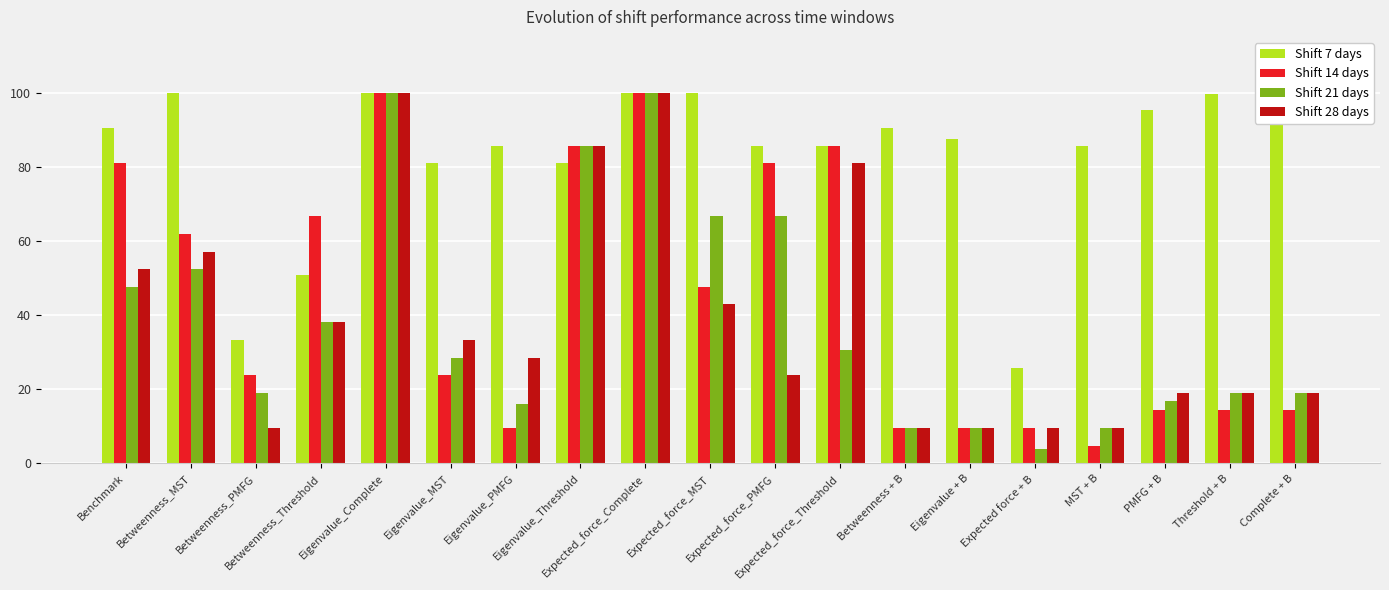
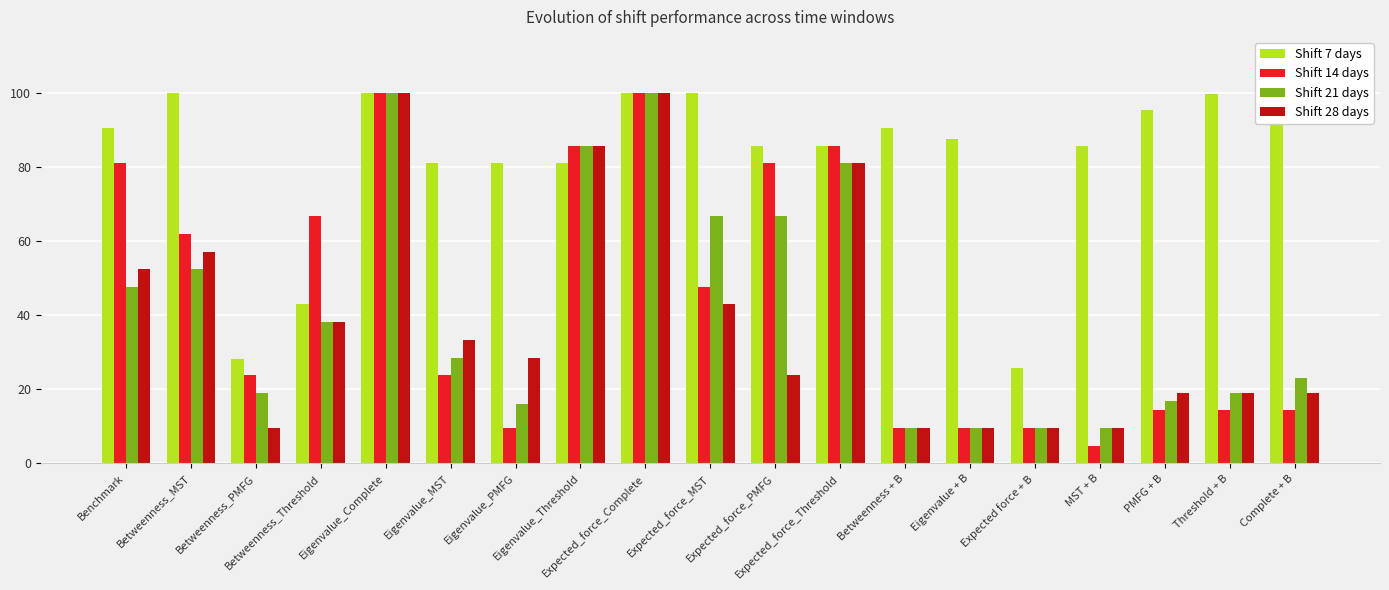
  {
    "Shift 7 days": {
      "Benchmark": 90,
      "Betweenness_MST": 100,
-     "Betweenness_PMFG": 33,
-     "Betweenness_Threshold": 51,
+     "Betweenness_PMFG": 28,
+     "Betweenness_Threshold": 43,
      "Eigenvalue_Complete": 100,
      "Eigenvalue_MST": 81,
-     "Eigenvalue_PMFG": 85,
+     "Eigenvalue_PMFG": 81,
      "Eigenvalue_Threshold": 81,
      "Expected_force_Complete": 100,
      "Expected_force_MST": 100,
      "Expected_force_PMFG": 86,
      "Expected_force_Threshold": 86,
      "Betweenness + B": 90,
      "Eigenvalue + B": 88,
      "Expected force + B": 26,
      "MST + B": 86,
      "PMFG + B": 95,
      "Threshold + B": 100
    },
    "Shift 21 days": {
      "Benchmark": 48,
      "Betweenness_MST": 52,
      "Betweenness_PMFG": 19,
      "Betweenness_Threshold": 38,
      "Eigenvalue_Complete": 100,
      "Eigenvalue_MST": 29,
      "Eigenvalue_PMFG": 16,
      "Eigenvalue_Threshold": 86,
      "Expected_force_Complete": 100,
      "Expected_force_MST": 67,
      "Expected_force_PMFG": 67,
-     "Expected_force_Threshold": 30,
+     "Expected_force_Threshold": 81,
      "Betweenness + B": 10,
      "Eigenvalue + B": 10,
-     "Expected force + B": 4,
+     "Expected force + B": 10,
      "MST + B": 10,
      "PMFG + B": 17,
      "Threshold + B": 19,
-     "Complete + B": 19
+     "Complete + B": 23
    }
  }
